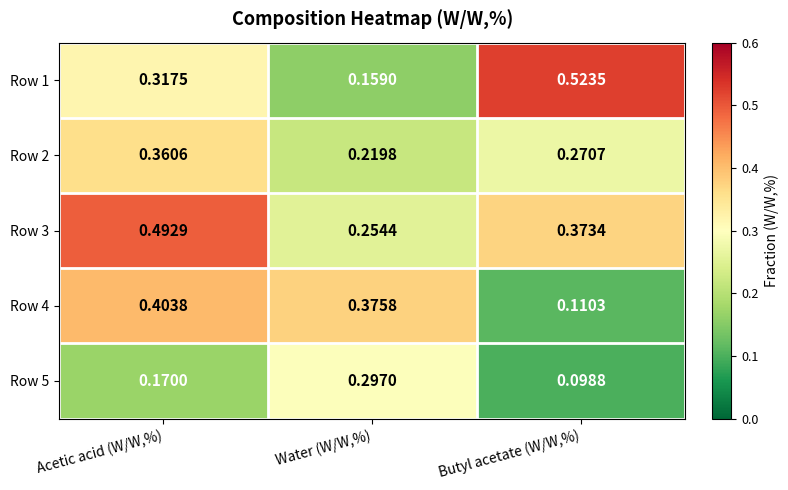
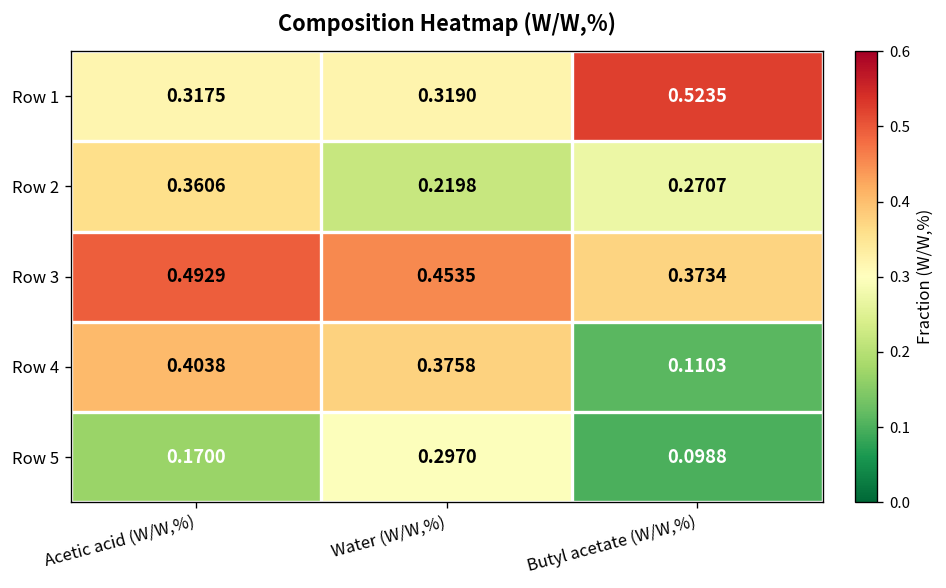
  {
    "Row 1": {
      "Acetic acid (W/W,%)": 0.3175,
-     "Water (W/W,%)": 0.1590,
+     "Water (W/W,%)": 0.3190,
      "Butyl acetate (W/W,%)": 0.5235
    },
    "Row 2": {
      "Acetic acid (W/W,%)": 0.3606,
      "Water (W/W,%)": 0.2198,
      "Butyl acetate (W/W,%)": 0.2707
    },
    "Row 3": {
      "Acetic acid (W/W,%)": 0.4929,
-     "Water (W/W,%)": 0.2544,
+     "Water (W/W,%)": 0.4535,
      "Butyl acetate (W/W,%)": 0.3734
    },
    "Row 4": {
      "Acetic acid (W/W,%)": 0.4038,
      "Water (W/W,%)": 0.3758,
      "Butyl acetate (W/W,%)": 0.1103
    },
    "Row 5": {
      "Acetic acid (W/W,%)": 0.1700,
      "Water (W/W,%)": 0.2970,
      "Butyl acetate (W/W,%)": 0.0988
    }
  }
